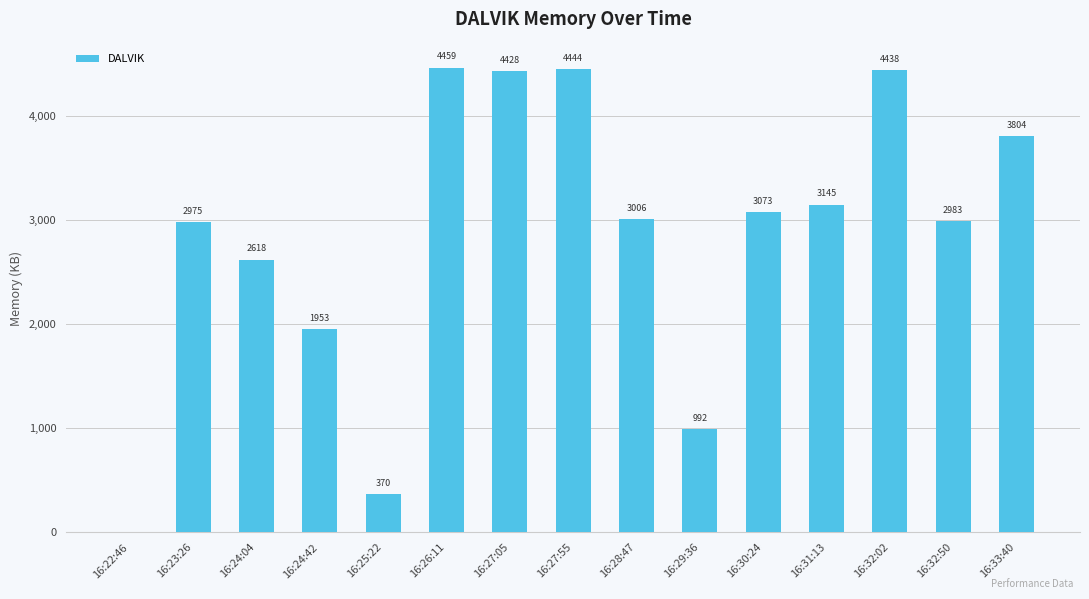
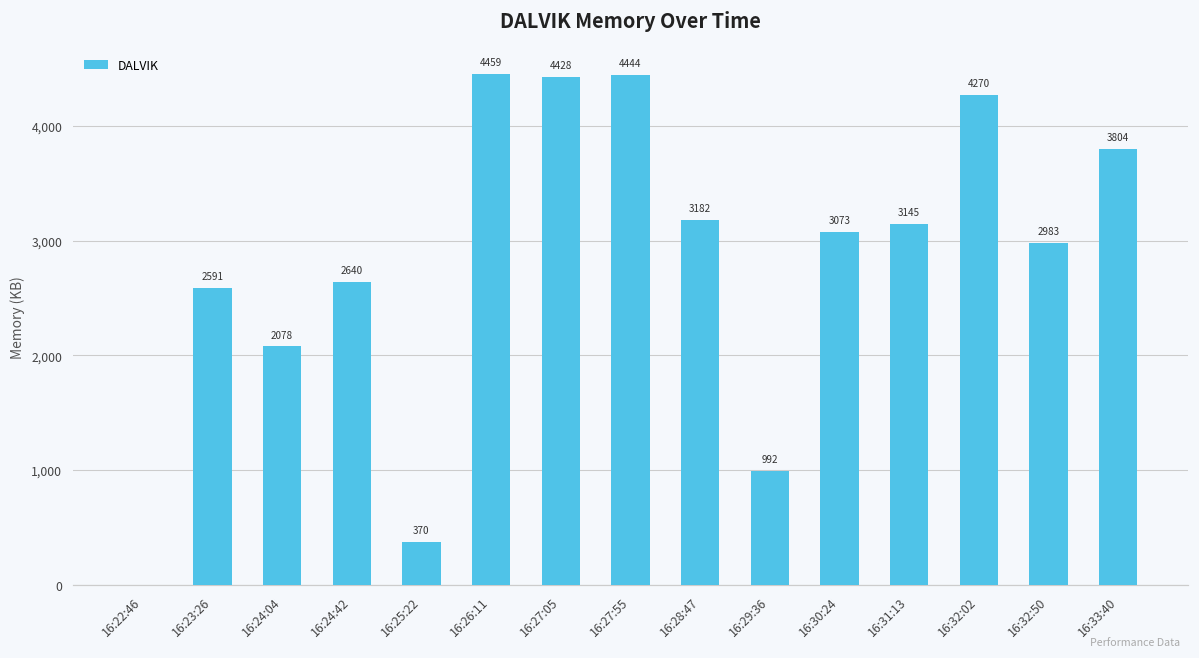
  {
-   "16:23:26": 2975,
-   "16:24:04": 2618,
-   "16:24:42": 1953,
+   "16:23:26": 2591,
+   "16:24:04": 2078,
+   "16:24:42": 2640,
    "16:25:22": 370,
    "16:26:11": 4459,
    "16:27:05": 4428,
    "16:27:55": 4444,
-   "16:28:47": 3006,
+   "16:28:47": 3182,
    "16:29:36": 992,
    "16:30:24": 3073,
    "16:31:13": 3145,
-   "16:32:02": 4438,
+   "16:32:02": 4270,
    "16:32:50": 2983,
    "16:33:40": 3804
  }
